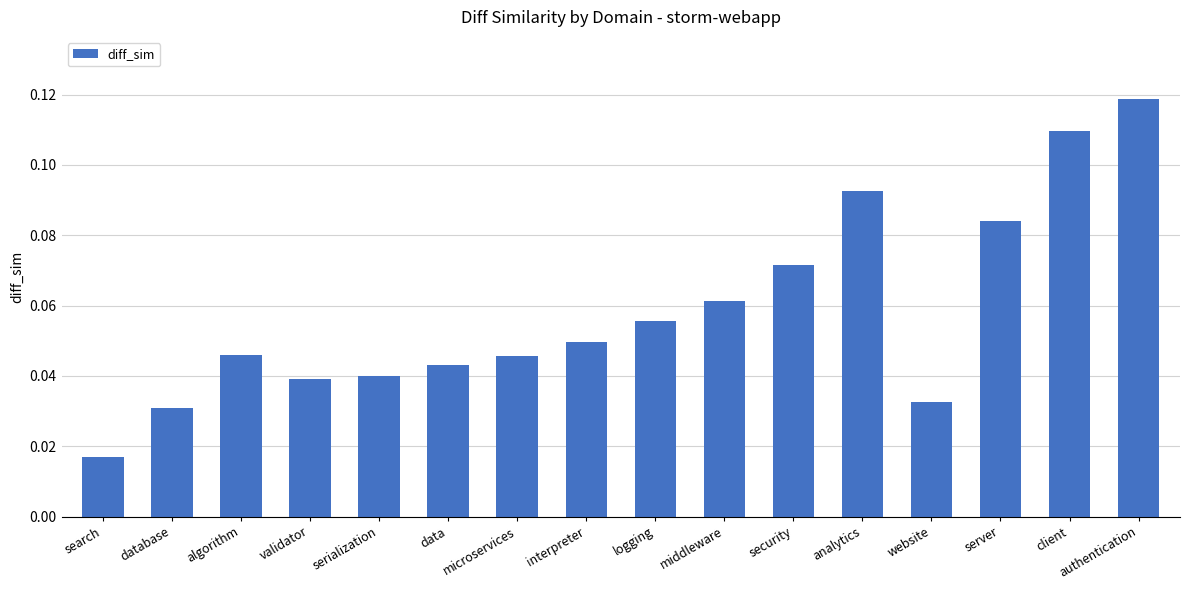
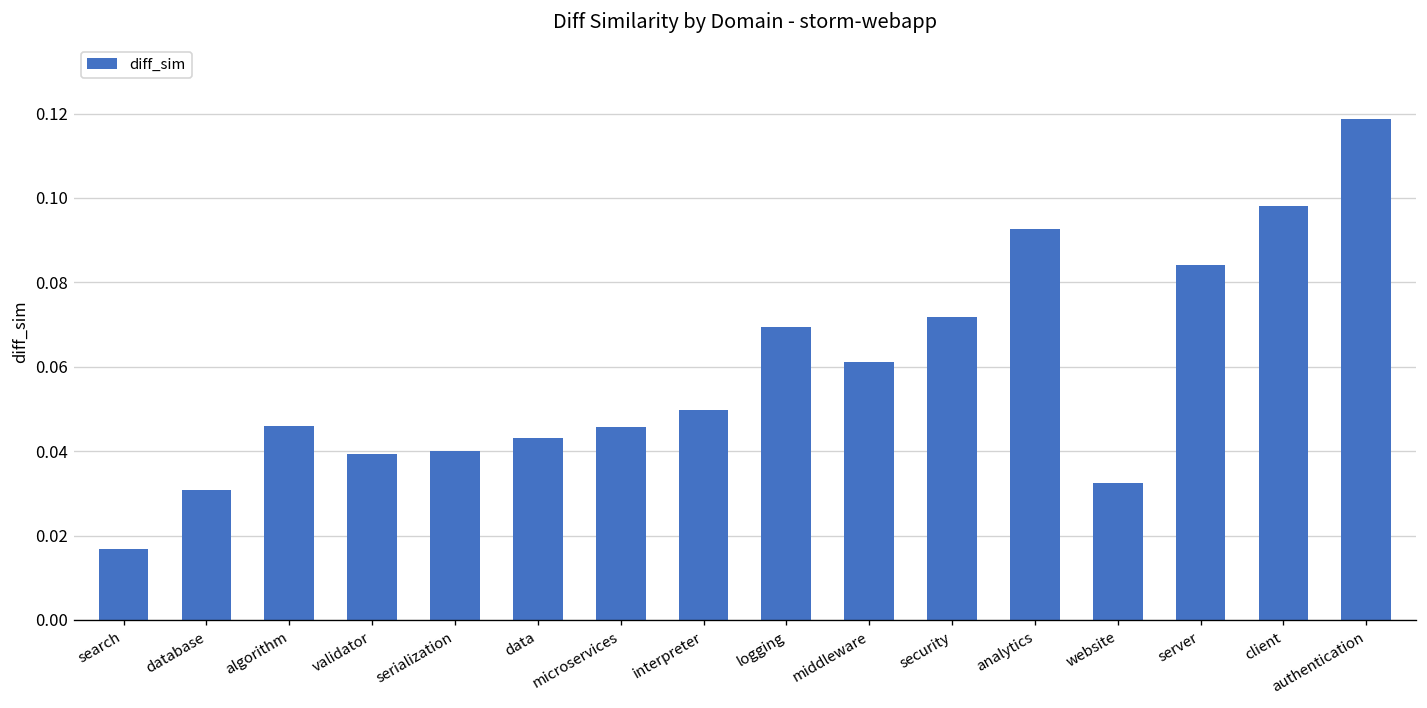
  {
    "search": 0.017,
    "database": 0.031,
    "algorithm": 0.046,
    "validator": 0.039,
    "serialization": 0.040,
    "data": 0.043,
    "microservices": 0.046,
    "interpreter": 0.050,
-   "logging": 0.056,
+   "logging": 0.069,
    "middleware": 0.061,
    "security": 0.072,
    "analytics": 0.093,
    "website": 0.033,
    "server": 0.084,
-   "client": 0.110,
+   "client": 0.098,
    "authentication": 0.119
  }
